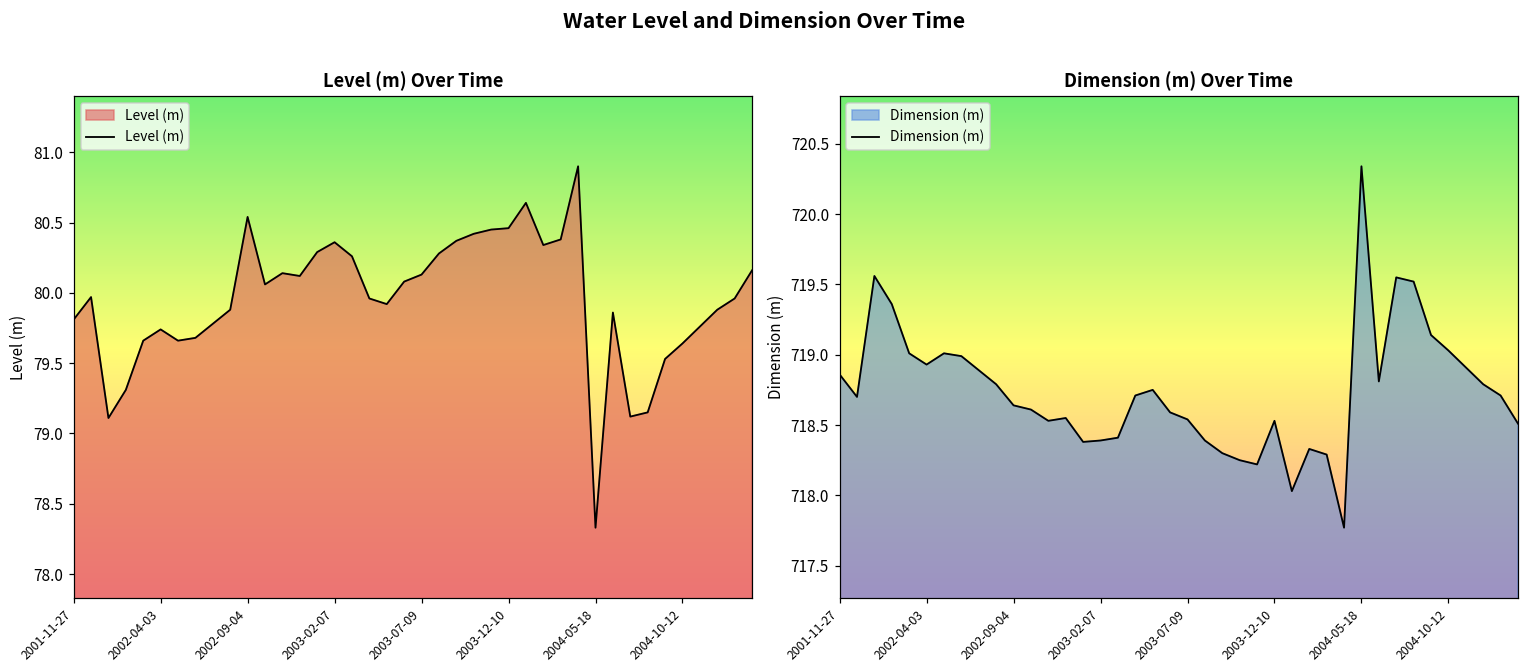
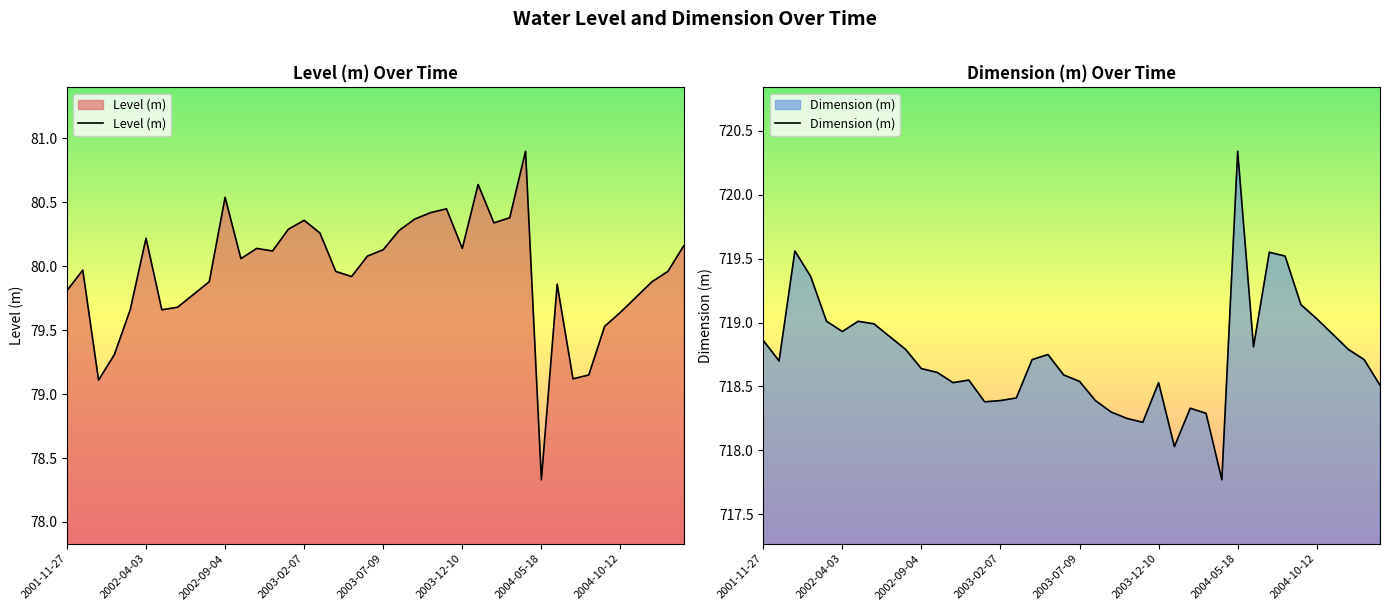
  {
    "Level (m) Over Time": {
      "2001-11-27": 79.81,
-     "2002-04-03": 79.74,
+     "2002-04-03": 80.22,
      "2002-09-04": 80.54,
      "2003-02-07": 80.36,
      "2003-07-09": 80.13,
-     "2003-12-10": 80.46,
+     "2003-12-10": 80.14,
      "2004-05-18": 78.33,
      "2004-10-12": 79.64
    },
    "Dimension (m) Over Time": {
      "2001-11-27": 718.86,
      "2002-04-03": 718.93,
      "2002-09-04": 718.64,
      "2003-02-07": 718.39,
      "2003-07-09": 718.54,
      "2003-12-10": 718.53,
      "2004-05-18": 720.34,
      "2004-10-12": 719.03
    }
  }
